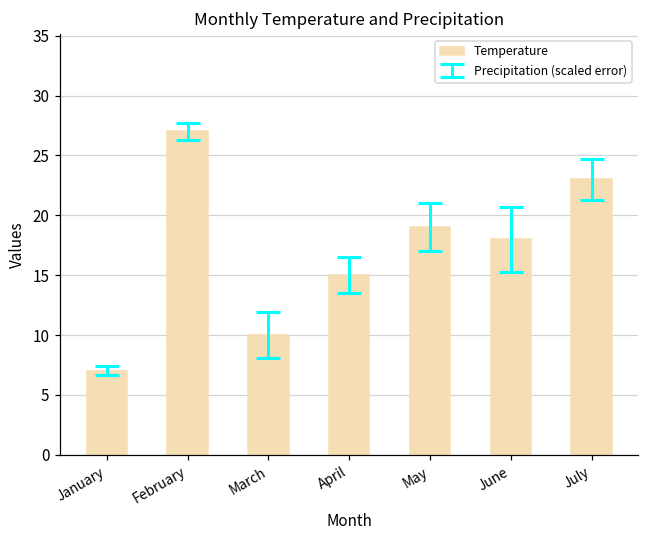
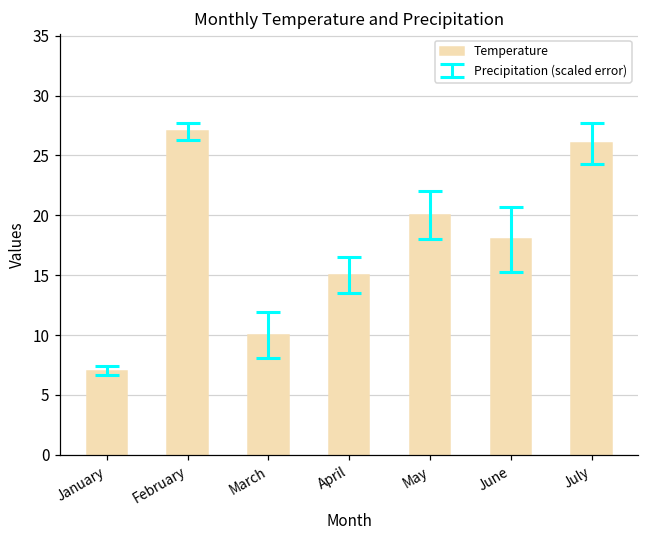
  {
    "Temperature": {
      "January": 7,
      "February": 27,
      "March": 10,
      "April": 15,
-     "May": 19,
+     "May": 20,
      "June": 18,
-     "July": 23
+     "July": 26
    }
  }
